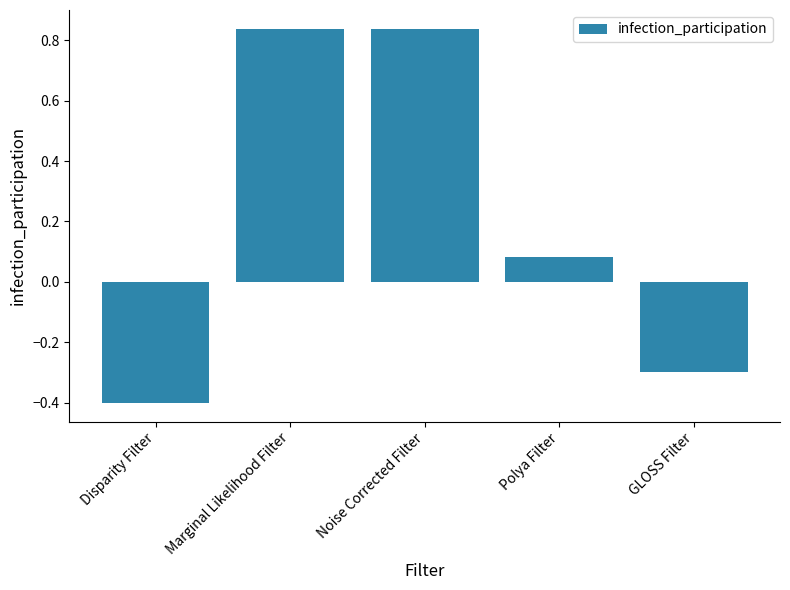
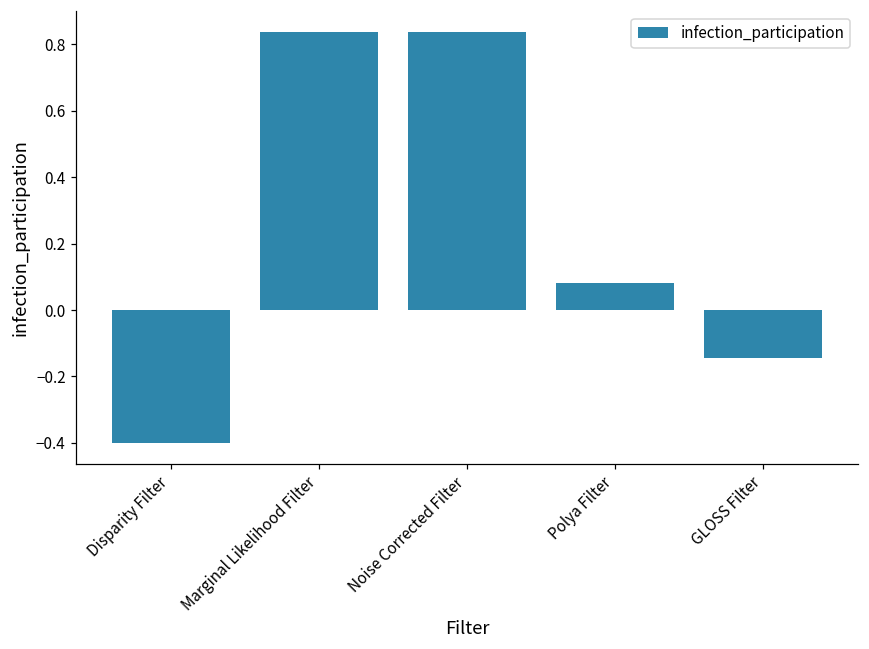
  {
    "Disparity Filter": -0.40,
    "Marginal Likelihood Filter": 0.84,
    "Noise Corrected Filter": 0.84,
    "Polya Filter": 0.08,
-   "GLOSS Filter": -0.30
+   "GLOSS Filter": -0.14
  }
